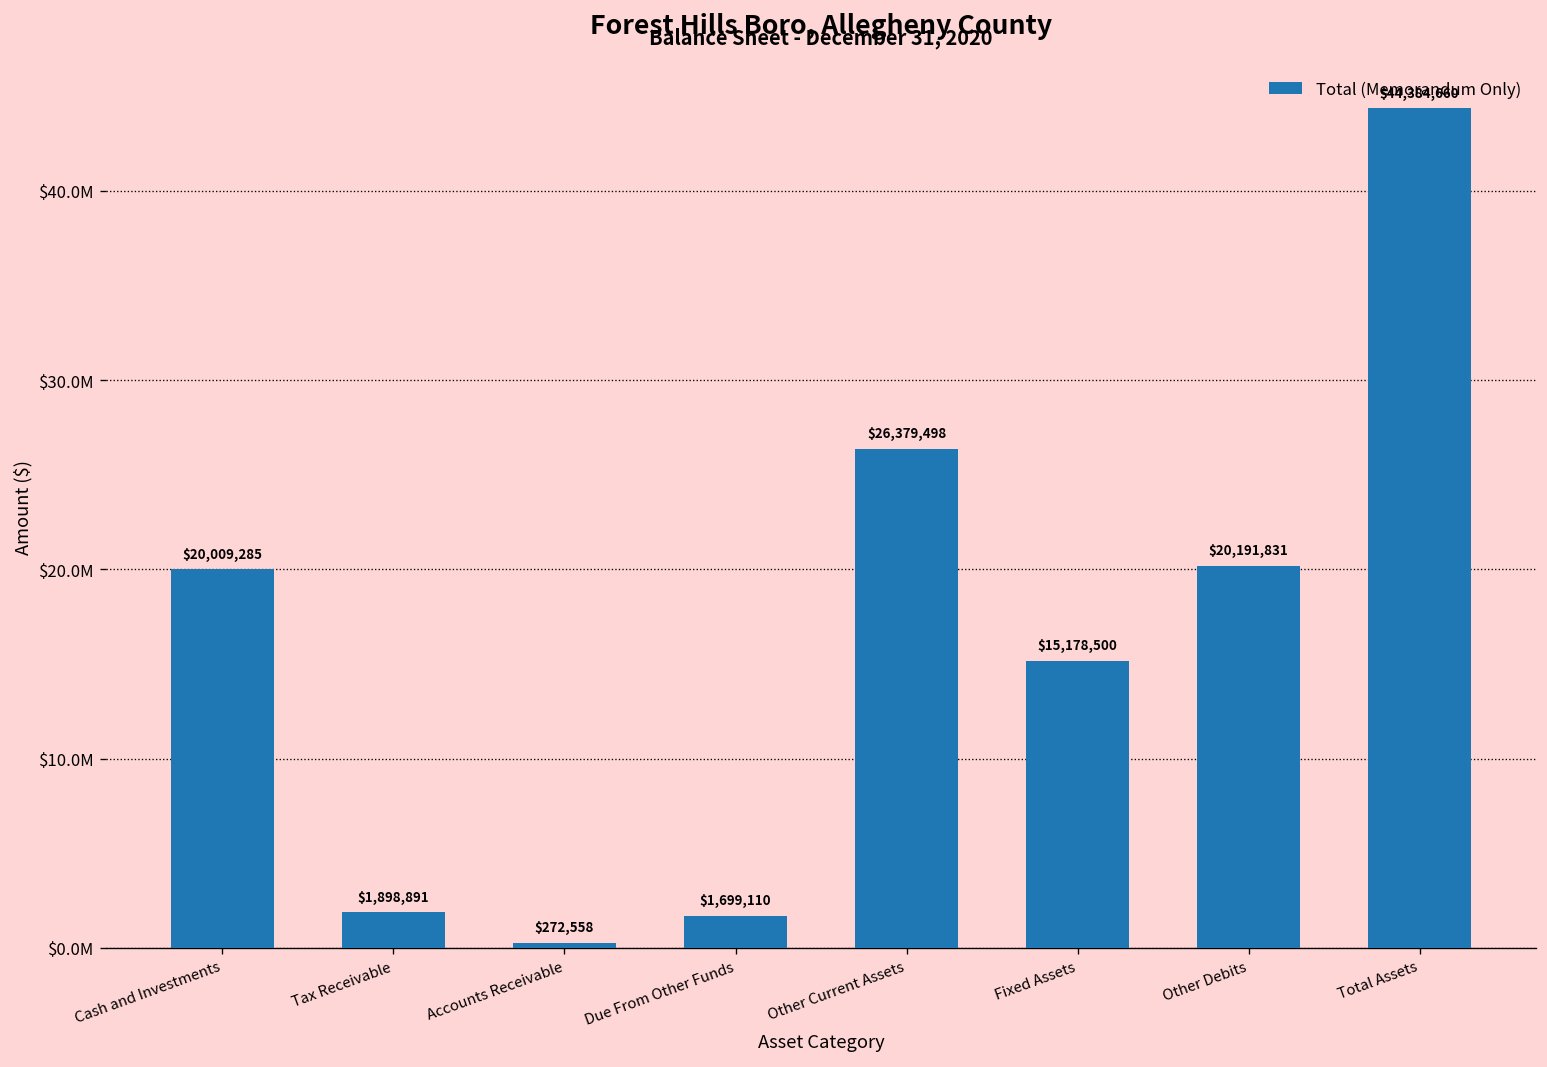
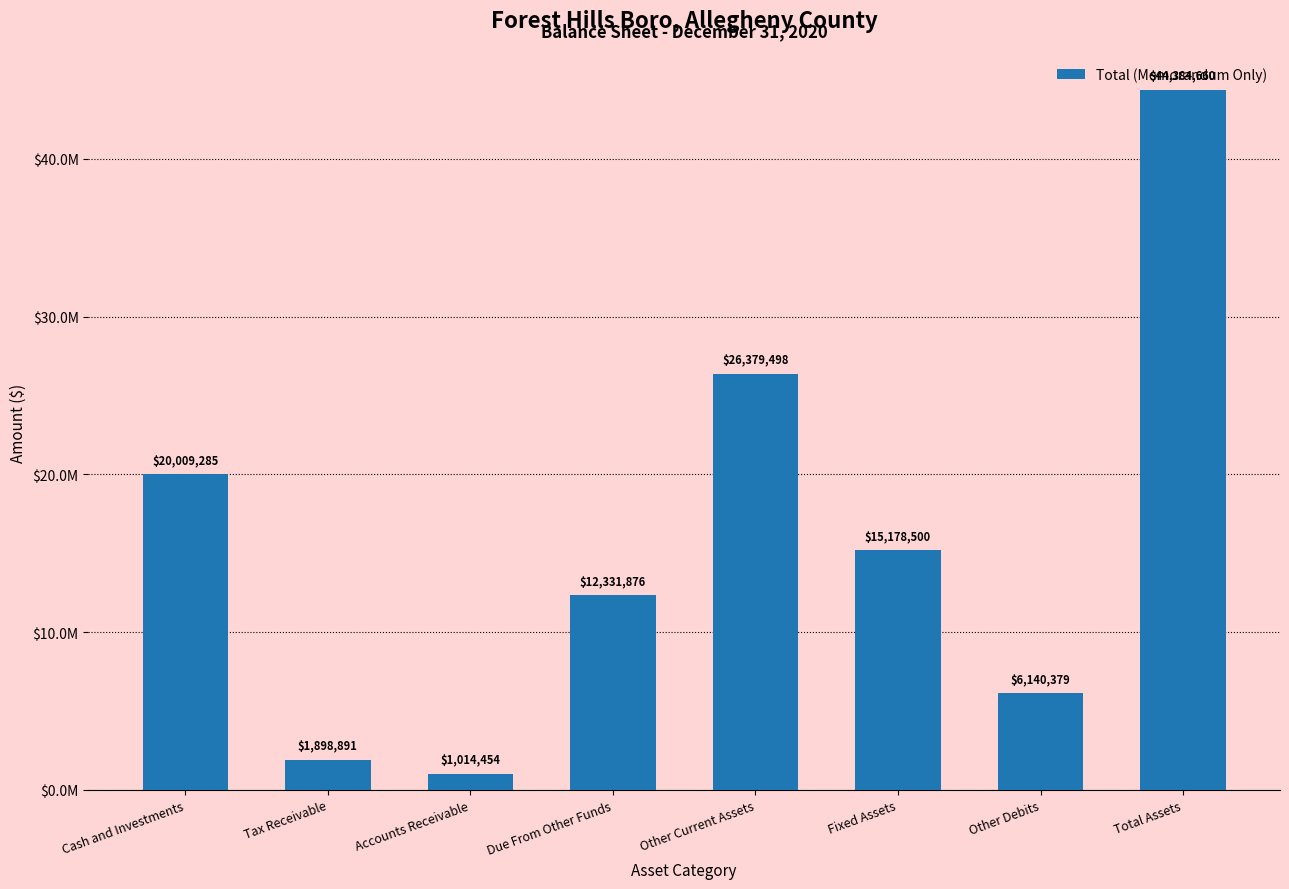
  {
    "Cash and Investments": "$20,009,285",
    "Tax Receivable": "$1,898,891",
-   "Accounts Receivable": "$272,558",
-   "Due From Other Funds": "$1,699,110",
+   "Accounts Receivable": "$1,014,454",
+   "Due From Other Funds": "$12,331,876",
    "Other Current Assets": "$26,379,498",
    "Fixed Assets": "$15,178,500",
-   "Other Debits": "$20,191,831"
+   "Other Debits": "$6,140,379"
  }
